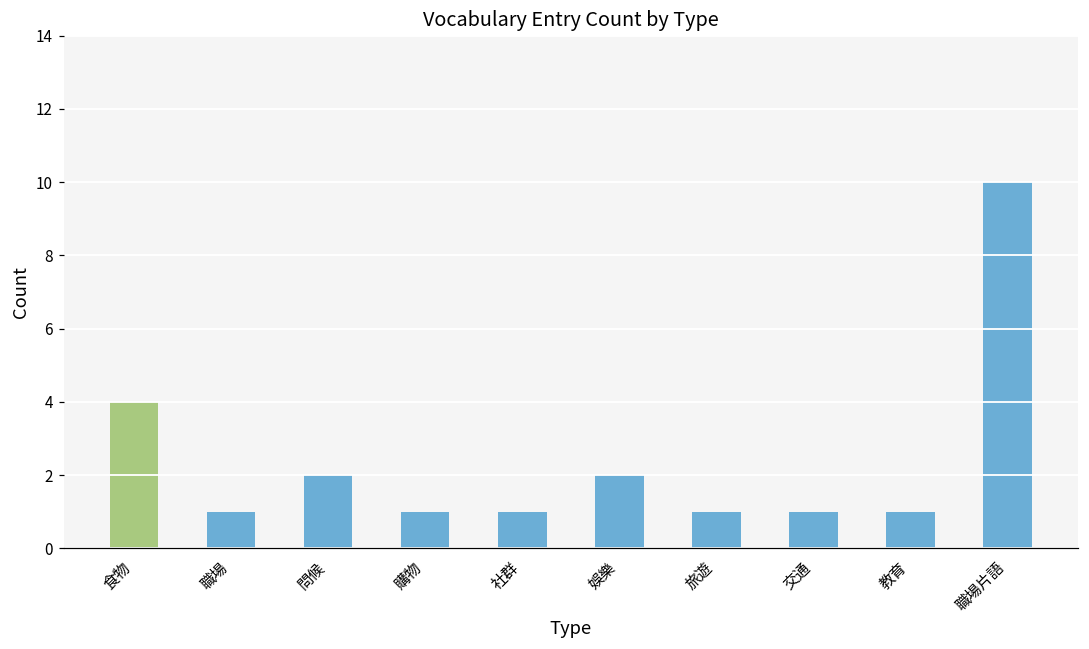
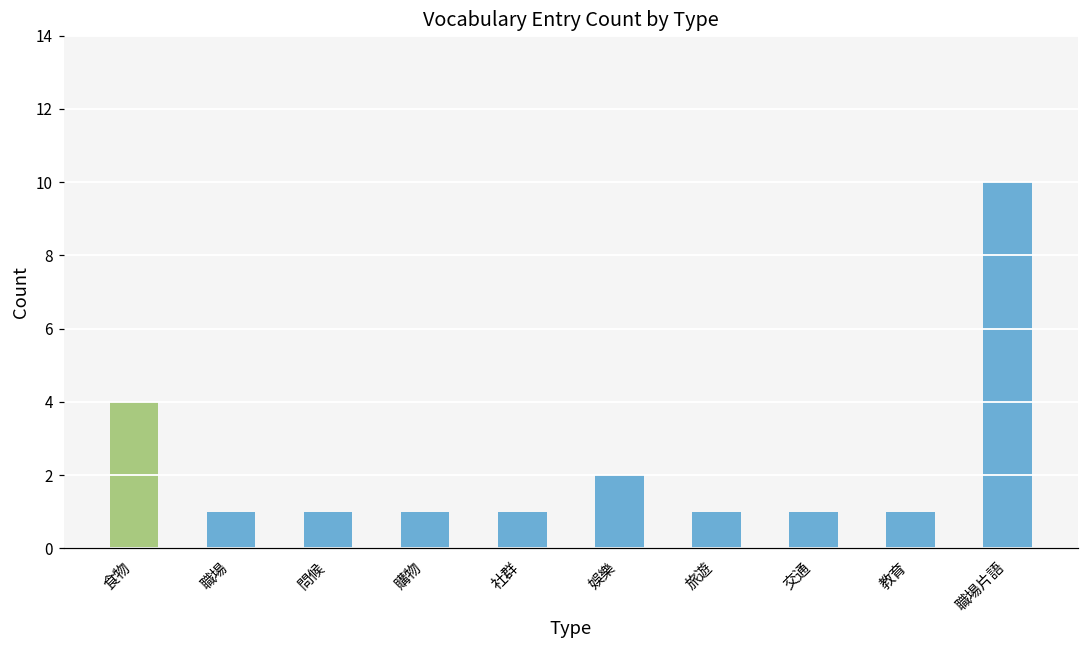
  {
    "食物": 4,
    "職場": 1,
-   "問候": 2,
+   "問候": 1,
    "購物": 1,
    "社群": 1,
    "娛樂": 2,
    "旅遊": 1,
    "交通": 1,
    "教育": 1,
    "職場片語": 10
  }
